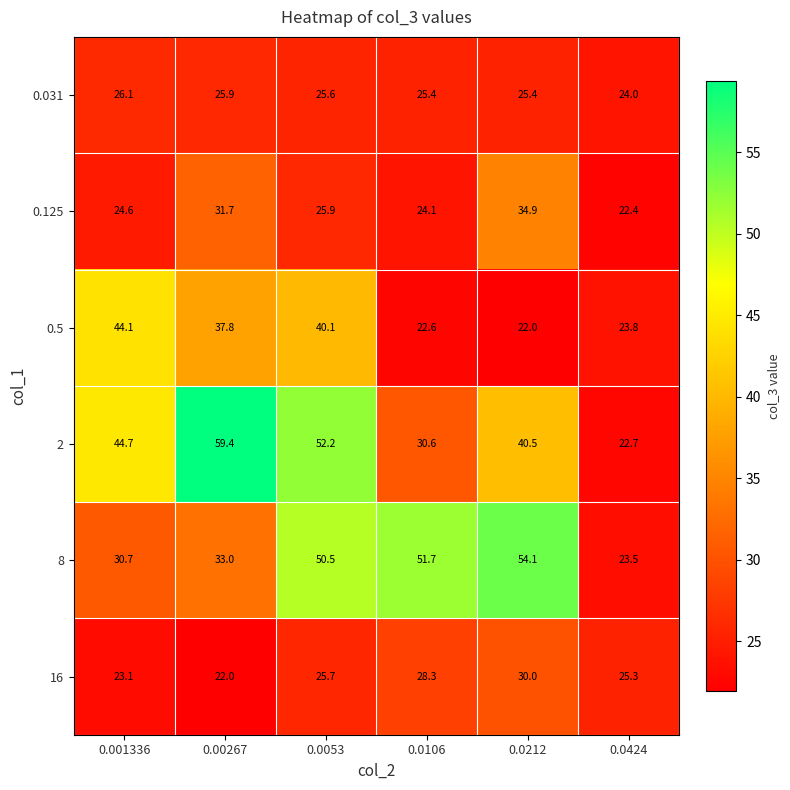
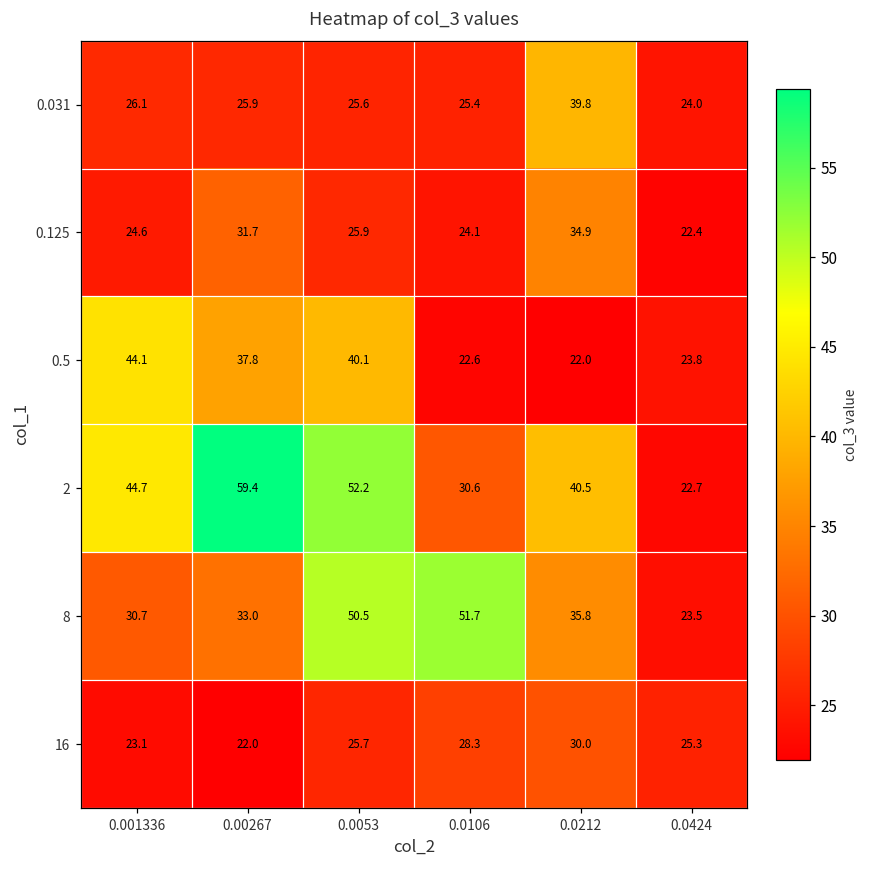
  {
    "0.031": {
      "0.001336": 26.1,
      "0.00267": 25.9,
      "0.0053": 25.6,
      "0.0106": 25.4,
-     "0.0212": 25.4,
+     "0.0212": 39.8,
      "0.0424": 24.0
    },
    "0.125": {
      "0.001336": 24.6,
      "0.00267": 31.7,
      "0.0053": 25.9,
      "0.0106": 24.1,
      "0.0212": 34.9,
      "0.0424": 22.4
    },
    "0.5": {
      "0.001336": 44.1,
      "0.00267": 37.8,
      "0.0053": 40.1,
      "0.0106": 22.6,
      "0.0212": 22.0,
      "0.0424": 23.8
    },
    "2": {
      "0.001336": 44.7,
      "0.00267": 59.4,
      "0.0053": 52.2,
      "0.0106": 30.6,
      "0.0212": 40.5,
      "0.0424": 22.7
    },
    "8": {
      "0.001336": 30.7,
      "0.00267": 33.0,
      "0.0053": 50.5,
      "0.0106": 51.7,
-     "0.0212": 54.1,
+     "0.0212": 35.8,
      "0.0424": 23.5
    },
    "16": {
      "0.001336": 23.1,
      "0.00267": 22.0,
      "0.0053": 25.7,
      "0.0106": 28.3,
      "0.0212": 30.0,
      "0.0424": 25.3
    }
  }
